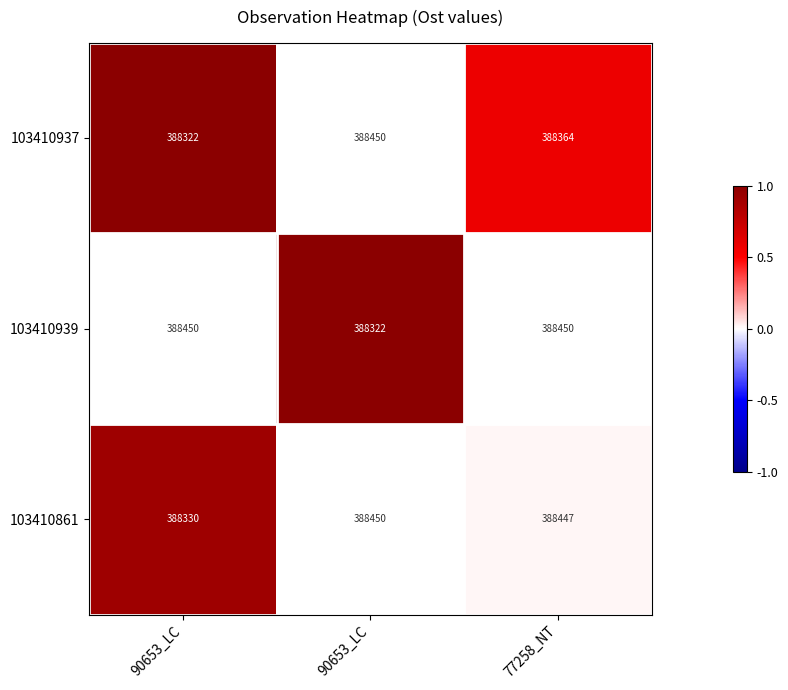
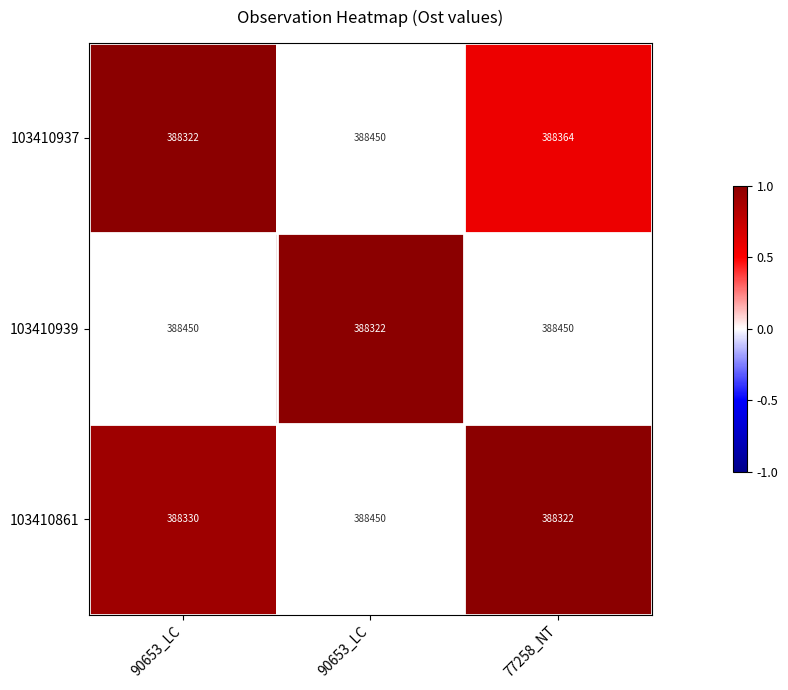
  {
    "103410937": {
      "77258_NT": 388364
    },
    "103410939": {
      "77258_NT": 388450
    },
    "103410861": {
-     "77258_NT": 388447
+     "77258_NT": 388322
    }
  }
